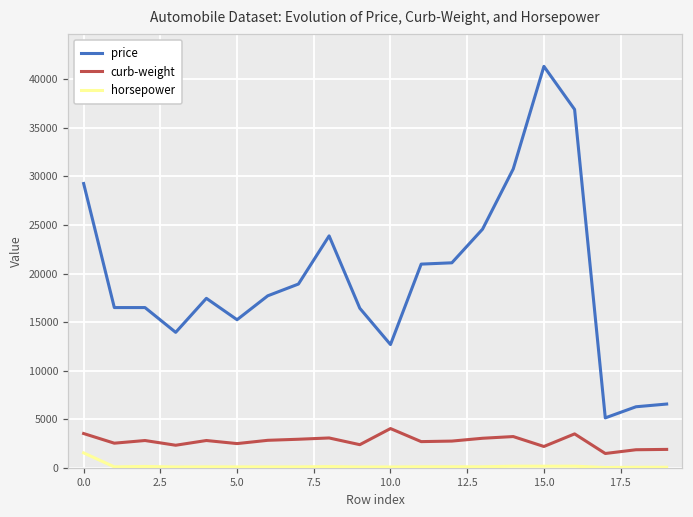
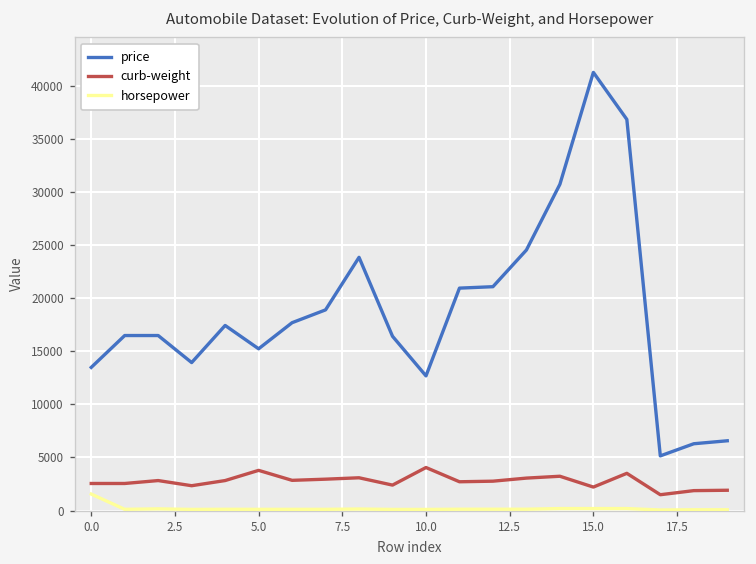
  {
    "price": {
-     "0.0": 29000,
+     "0.0": 13000,
      "5.0": 15000,
      "10.0": 13000,
      "15.0": 41000
    },
    "curb-weight": {
-     "0.0": 4000,
-     "5.0": 3000,
+     "0.0": 3000,
+     "5.0": 4000,
      "10.0": 4000,
      "15.0": 2000
    },
    "horsepower": {
      "0.0": 2000,
      "5.0": 0,
      "10.0": 0,
      "15.0": 0
    }
  }
